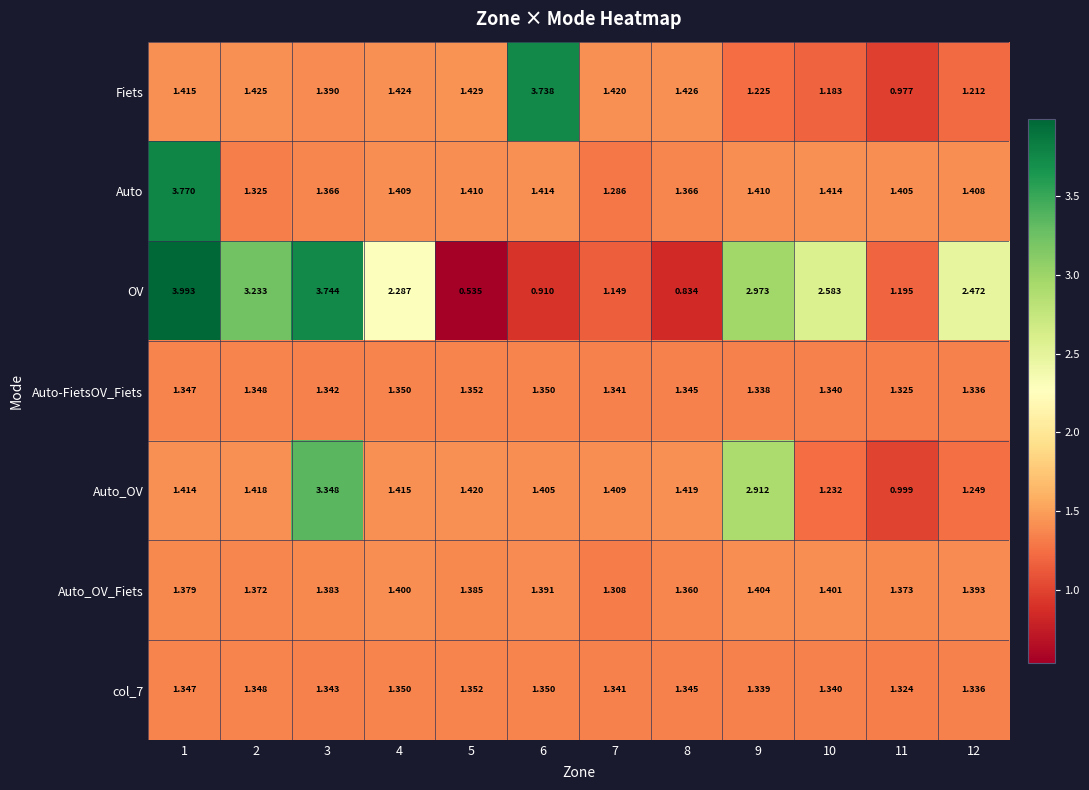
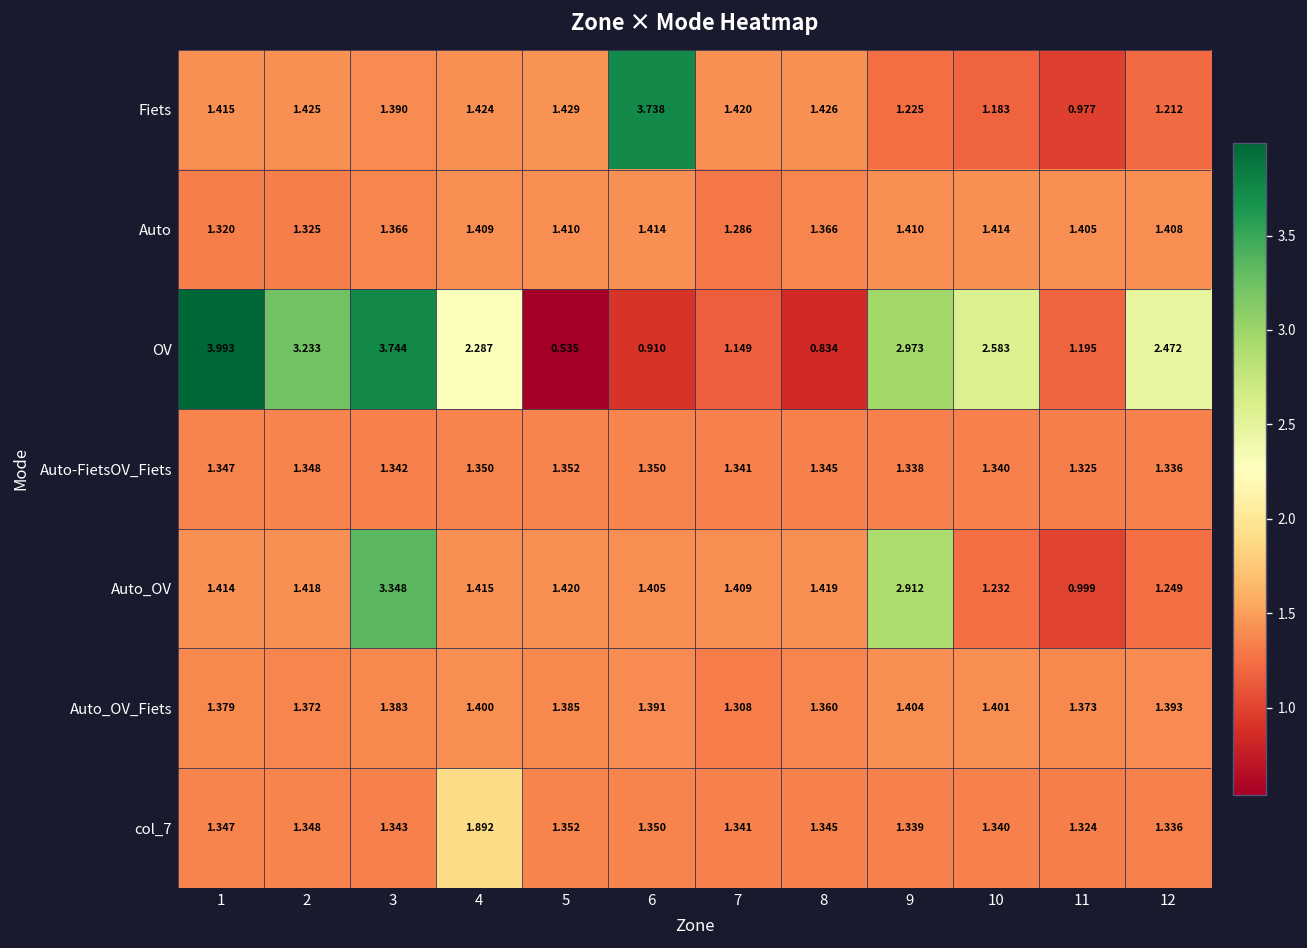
  {
    "Fiets": {
      "1": 1.415,
      "2": 1.425,
      "3": 1.390,
      "4": 1.424,
      "5": 1.429,
      "6": 3.738,
      "7": 1.420,
      "8": 1.426,
      "9": 1.225,
      "10": 1.183,
      "11": 0.977,
      "12": 1.212
    },
    "Auto": {
-     "1": 3.770,
+     "1": 1.320,
      "2": 1.325,
      "3": 1.366,
      "4": 1.409,
      "5": 1.410,
      "6": 1.414,
      "7": 1.286,
      "8": 1.366,
      "9": 1.410,
      "10": 1.414,
      "11": 1.405,
      "12": 1.408
    },
    "OV": {
      "1": 3.993,
      "2": 3.233,
      "3": 3.744,
      "4": 2.287,
      "5": 0.535,
      "6": 0.910,
      "7": 1.149,
      "8": 0.834,
      "9": 2.973,
      "10": 2.583,
      "11": 1.195,
      "12": 2.472
    },
    "Auto-FietsOV_Fiets": {
      "1": 1.347,
      "2": 1.348,
      "3": 1.342,
      "4": 1.350,
      "5": 1.352,
      "6": 1.350,
      "7": 1.341,
      "8": 1.345,
      "9": 1.338,
      "10": 1.340,
      "11": 1.325,
      "12": 1.336
    },
    "Auto_OV": {
      "1": 1.414,
      "2": 1.418,
      "3": 3.348,
      "4": 1.415,
      "5": 1.420,
      "6": 1.405,
      "7": 1.409,
      "8": 1.419,
      "9": 2.912,
      "10": 1.232,
      "11": 0.999,
      "12": 1.249
    },
    "Auto_OV_Fiets": {
      "1": 1.379,
      "2": 1.372,
      "3": 1.383,
      "4": 1.400,
      "5": 1.385,
      "6": 1.391,
      "7": 1.308,
      "8": 1.360,
      "9": 1.404,
      "10": 1.401,
      "11": 1.373,
      "12": 1.393
    },
    "col_7": {
      "1": 1.347,
      "2": 1.348,
      "3": 1.343,
-     "4": 1.350,
+     "4": 1.892,
      "5": 1.352,
      "6": 1.350,
      "7": 1.341,
      "8": 1.345,
      "9": 1.339,
      "10": 1.340,
      "11": 1.324,
      "12": 1.336
    }
  }
